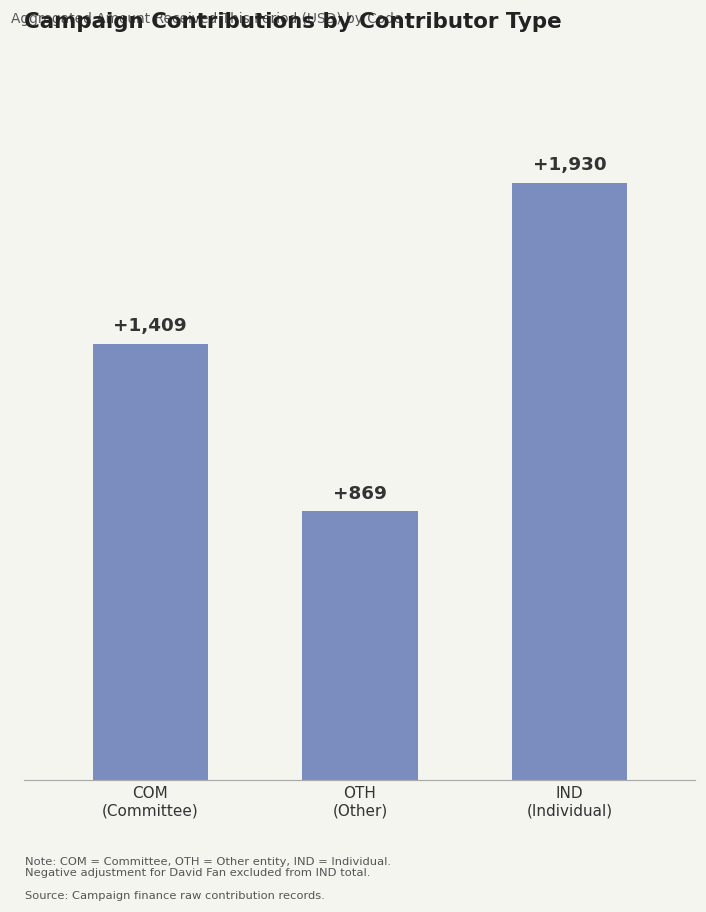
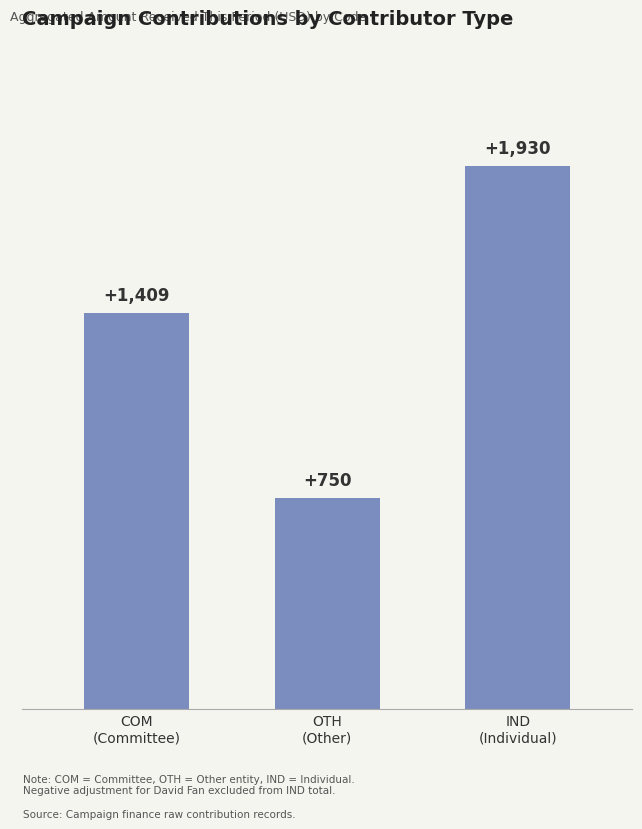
  {
    "COM (Committee)": "+1,409",
-   "OTH (Other)": "+869",
+   "OTH (Other)": "+750",
    "IND (Individual)": "+1,930"
  }
